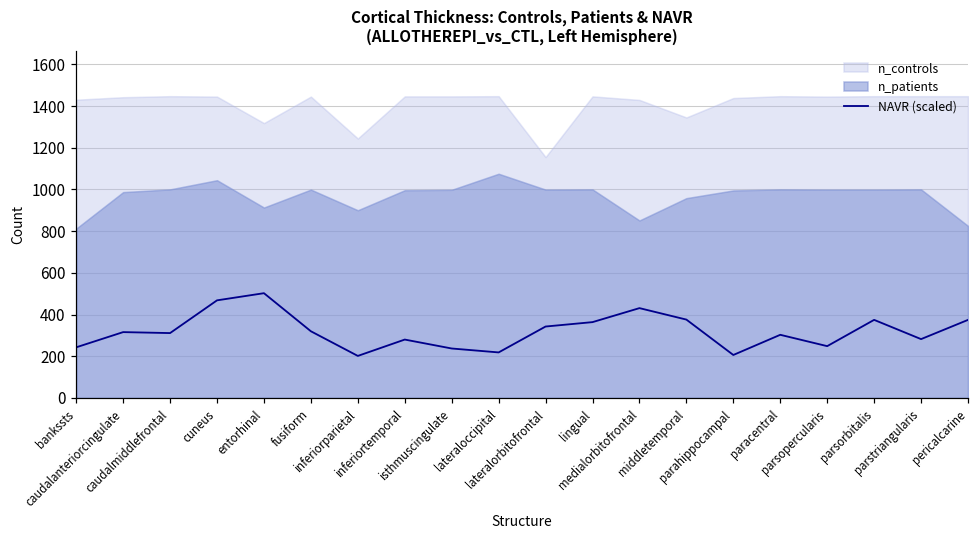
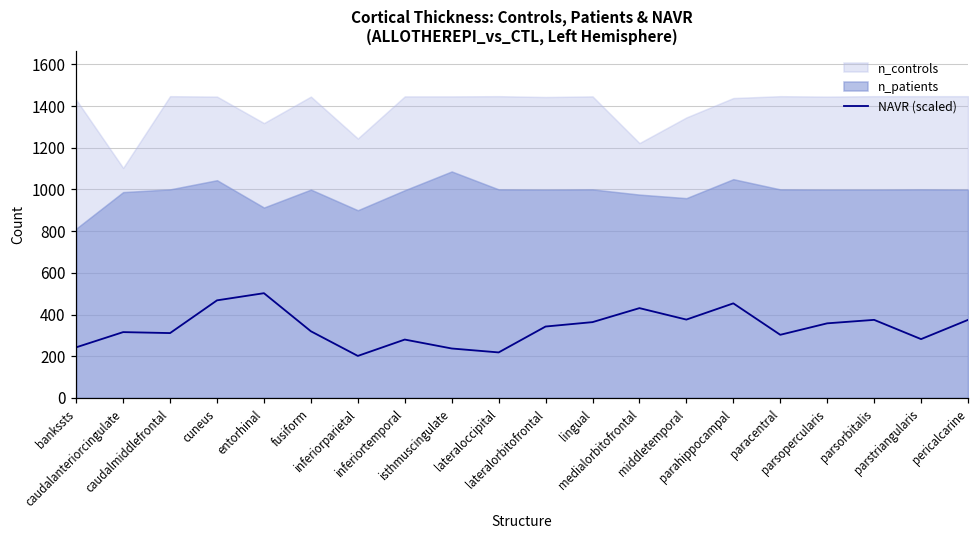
  {
    "NAVR (scaled)": {
      "bankssts": 240,
      "caudalanteriorcingulate": 320,
      "caudalmiddlefrontal": 310,
      "cuneus": 470,
      "entorhinal": 500,
      "fusiform": 320,
      "inferiorparietal": 200,
      "inferiortemporal": 280,
      "isthmuscingulate": 240,
      "lateraloccipital": 220,
      "lateralorbitofrontal": 340,
      "lingual": 360,
      "medialorbitofrontal": 430,
      "middletemporal": 380,
-     "parahippocampal": 210,
+     "parahippocampal": 450,
      "paracentral": 300,
-     "parsopercularis": 250,
+     "parsopercularis": 360,
      "parsorbitalis": 370,
      "parstriangularis": 280,
      "pericalcarine": 370
    },
    "n_controls": {
      "bankssts": 1430,
-     "caudalanteriorcingulate": 1440,
+     "caudalanteriorcingulate": 1100,
      "caudalmiddlefrontal": 1450,
      "cuneus": 1450,
      "entorhinal": 1320,
      "fusiform": 1450,
      "inferiorparietal": 1240,
      "inferiortemporal": 1450,
      "isthmuscingulate": 1450,
      "lateraloccipital": 1450,
-     "lateralorbitofrontal": 1160,
+     "lateralorbitofrontal": 1440,
      "lingual": 1450,
-     "medialorbitofrontal": 1430,
+     "medialorbitofrontal": 1220,
      "middletemporal": 1350,
      "parahippocampal": 1440,
      "paracentral": 1450,
      "parsopercularis": 1450,
      "parsorbitalis": 1450,
      "parstriangularis": 1450,
      "pericalcarine": 1450
    },
    "n_patients": {
      "bankssts": 810,
      "caudalanteriorcingulate": 990,
      "caudalmiddlefrontal": 1000,
      "cuneus": 1040,
      "entorhinal": 910,
      "fusiform": 1000,
      "inferiorparietal": 900,
      "inferiortemporal": 1000,
-     "isthmuscingulate": 1000,
-     "lateraloccipital": 1080,
+     "isthmuscingulate": 1090,
+     "lateraloccipital": 1000,
      "lateralorbitofrontal": 1000,
      "lingual": 1000,
-     "medialorbitofrontal": 850,
+     "medialorbitofrontal": 980,
      "middletemporal": 960,
-     "parahippocampal": 1000,
+     "parahippocampal": 1050,
      "paracentral": 1000,
      "parsopercularis": 1000,
      "parsorbitalis": 1000,
      "parstriangularis": 1000,
-     "pericalcarine": 830
+     "pericalcarine": 1000
    }
  }
